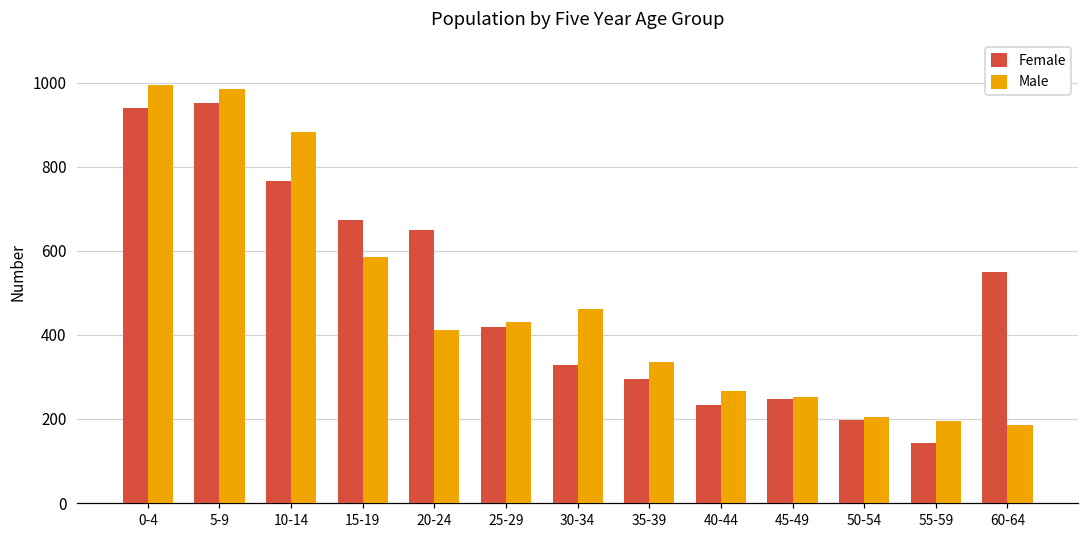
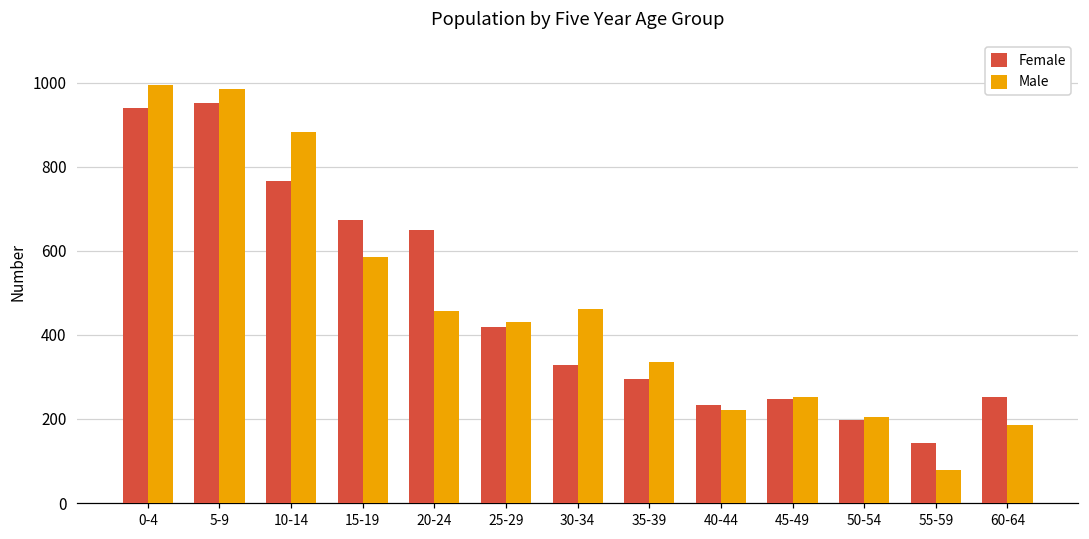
  {
    "Female": {
      "0-4": 940,
      "5-9": 950,
      "10-14": 770,
      "15-19": 670,
      "20-24": 650,
      "25-29": 420,
      "30-34": 330,
      "35-39": 300,
      "40-44": 230,
      "45-49": 250,
      "50-54": 200,
      "55-59": 140,
-     "60-64": 550
+     "60-64": 250
    },
    "Male": {
      "0-4": 1000,
      "5-9": 990,
      "10-14": 880,
      "15-19": 590,
-     "20-24": 410,
+     "20-24": 460,
      "25-29": 430,
      "30-34": 460,
      "35-39": 340,
-     "40-44": 270,
+     "40-44": 220,
      "45-49": 250,
      "50-54": 210,
-     "55-59": 190,
+     "55-59": 80,
      "60-64": 190
    }
  }
